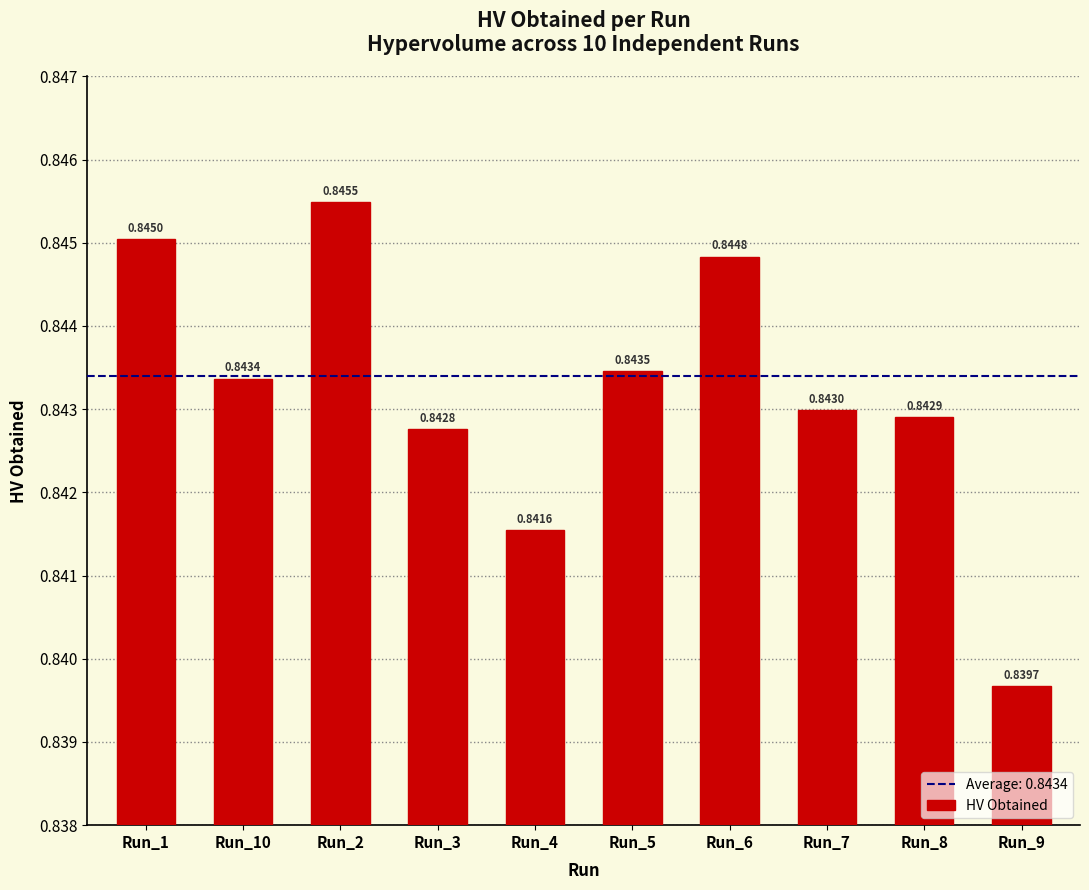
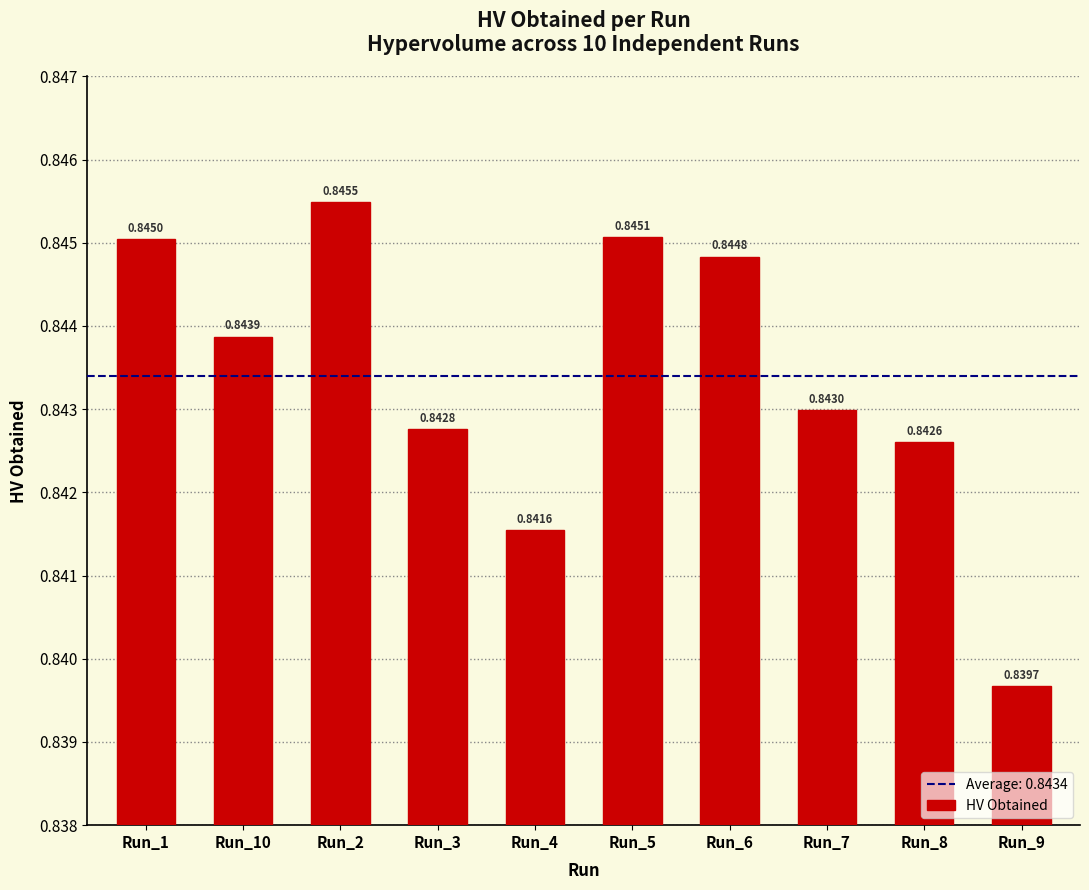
  {
    "Run_1": 0.8450,
-   "Run_10": 0.8434,
+   "Run_10": 0.8439,
    "Run_2": 0.8455,
    "Run_3": 0.8428,
    "Run_4": 0.8416,
-   "Run_5": 0.8435,
+   "Run_5": 0.8451,
    "Run_6": 0.8448,
    "Run_7": 0.8430,
-   "Run_8": 0.8429,
+   "Run_8": 0.8426,
    "Run_9": 0.8397
  }
